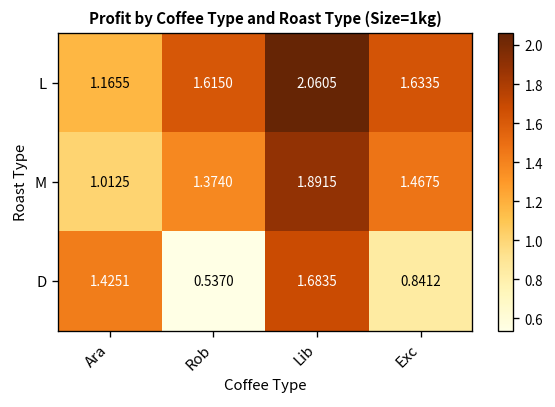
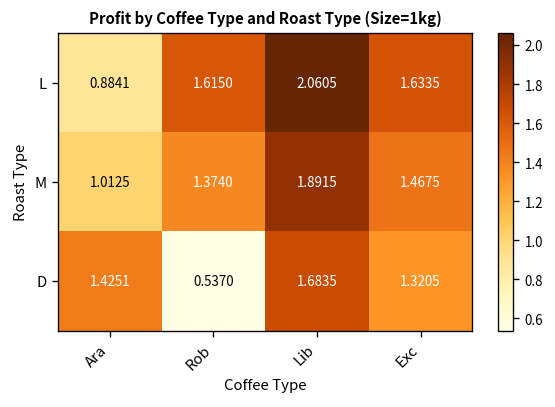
  {
    "L": {
-     "Ara": 1.1655,
+     "Ara": 0.8841,
      "Rob": 1.6150,
      "Lib": 2.0605,
      "Exc": 1.6335
    },
    "M": {
      "Ara": 1.0125,
      "Rob": 1.3740,
      "Lib": 1.8915,
      "Exc": 1.4675
    },
    "D": {
      "Ara": 1.4251,
      "Rob": 0.5370,
      "Lib": 1.6835,
-     "Exc": 0.8412
+     "Exc": 1.3205
    }
  }
